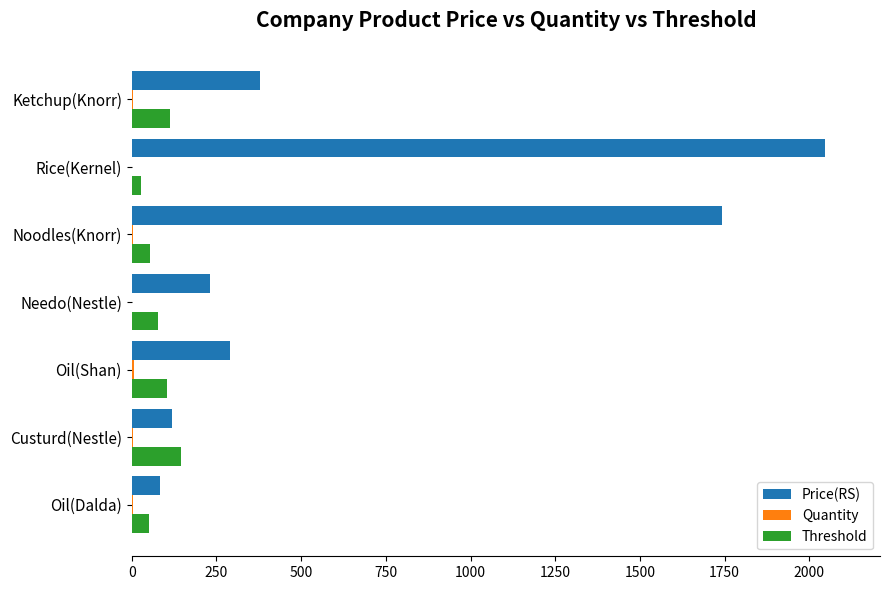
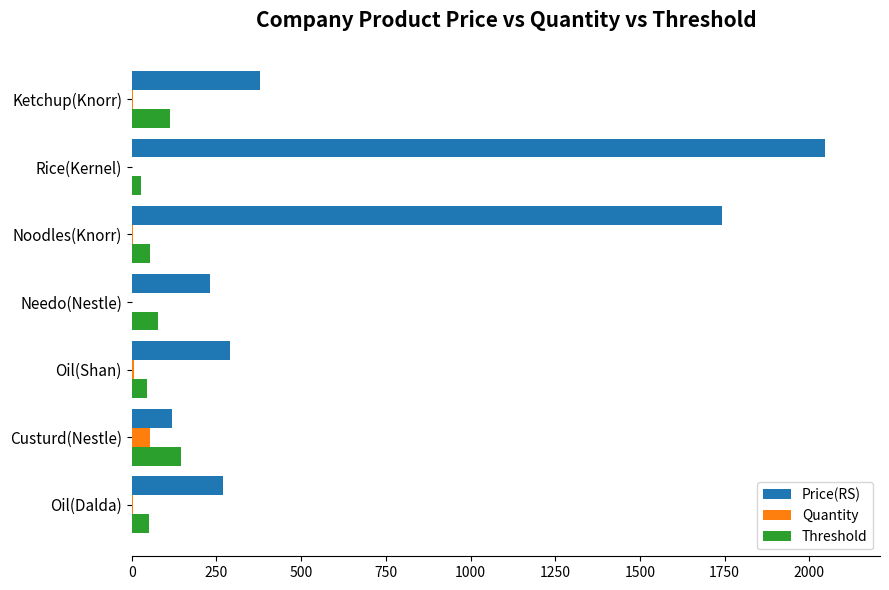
  {
    "Price(RS)": {
      "Ketchup(Knorr)": 380,
      "Rice(Kernel)": 2050,
      "Noodles(Knorr)": 1740,
      "Needo(Nestle)": 230,
      "Oil(Shan)": 290,
      "Custurd(Nestle)": 120,
-     "Oil(Dalda)": 80
+     "Oil(Dalda)": 270
    },
    "Quantity": {
      "Oil(Shan)": 10,
-     "Custurd(Nestle)": 10
+     "Custurd(Nestle)": 50
    },
    "Threshold": {
      "Ketchup(Knorr)": 110,
      "Rice(Kernel)": 30,
      "Noodles(Knorr)": 50,
      "Needo(Nestle)": 80,
-     "Oil(Shan)": 100,
+     "Oil(Shan)": 50,
      "Custurd(Nestle)": 150,
      "Oil(Dalda)": 50
    }
  }
